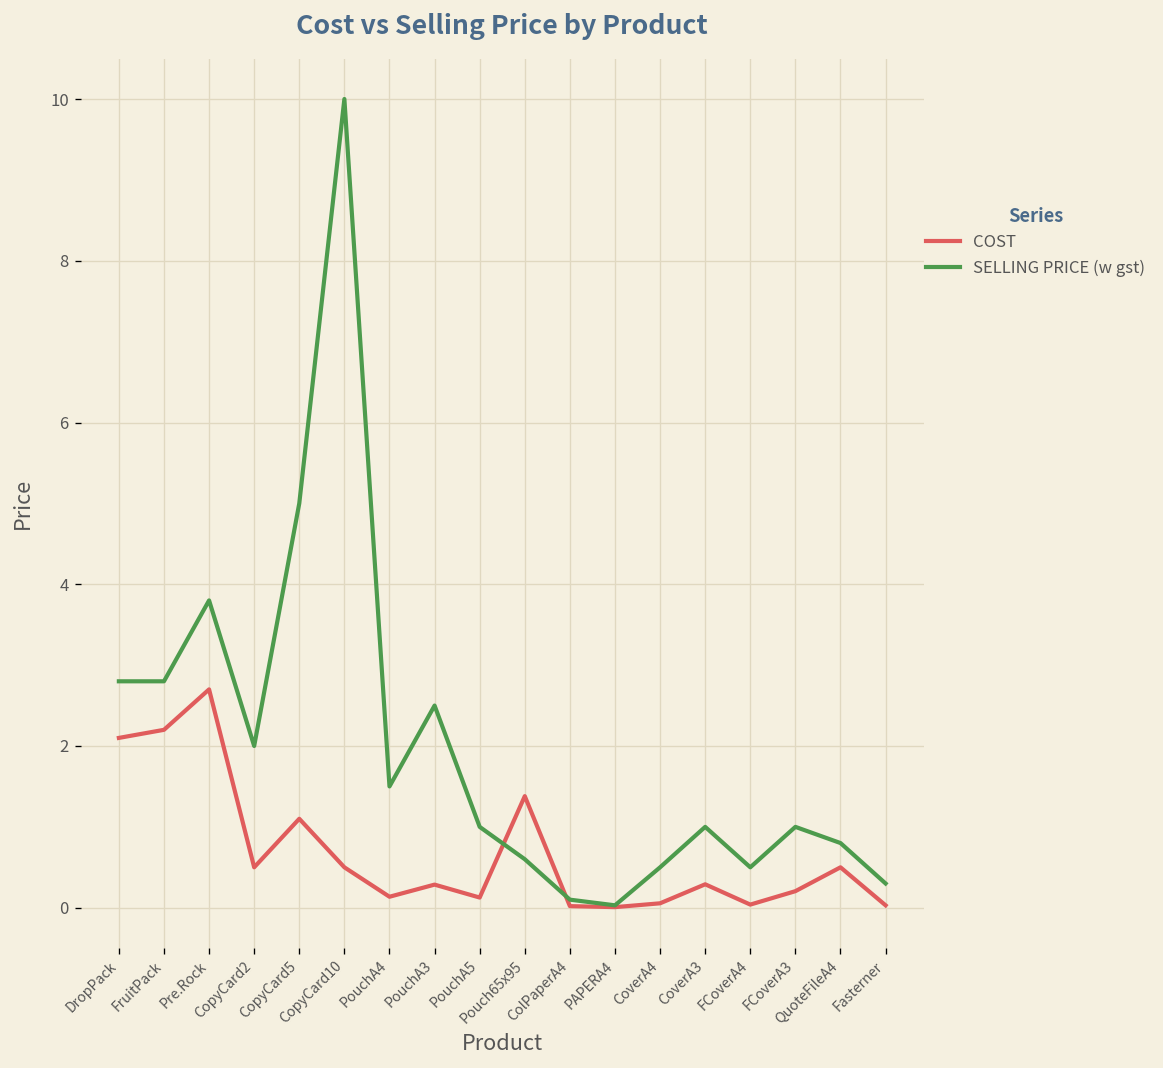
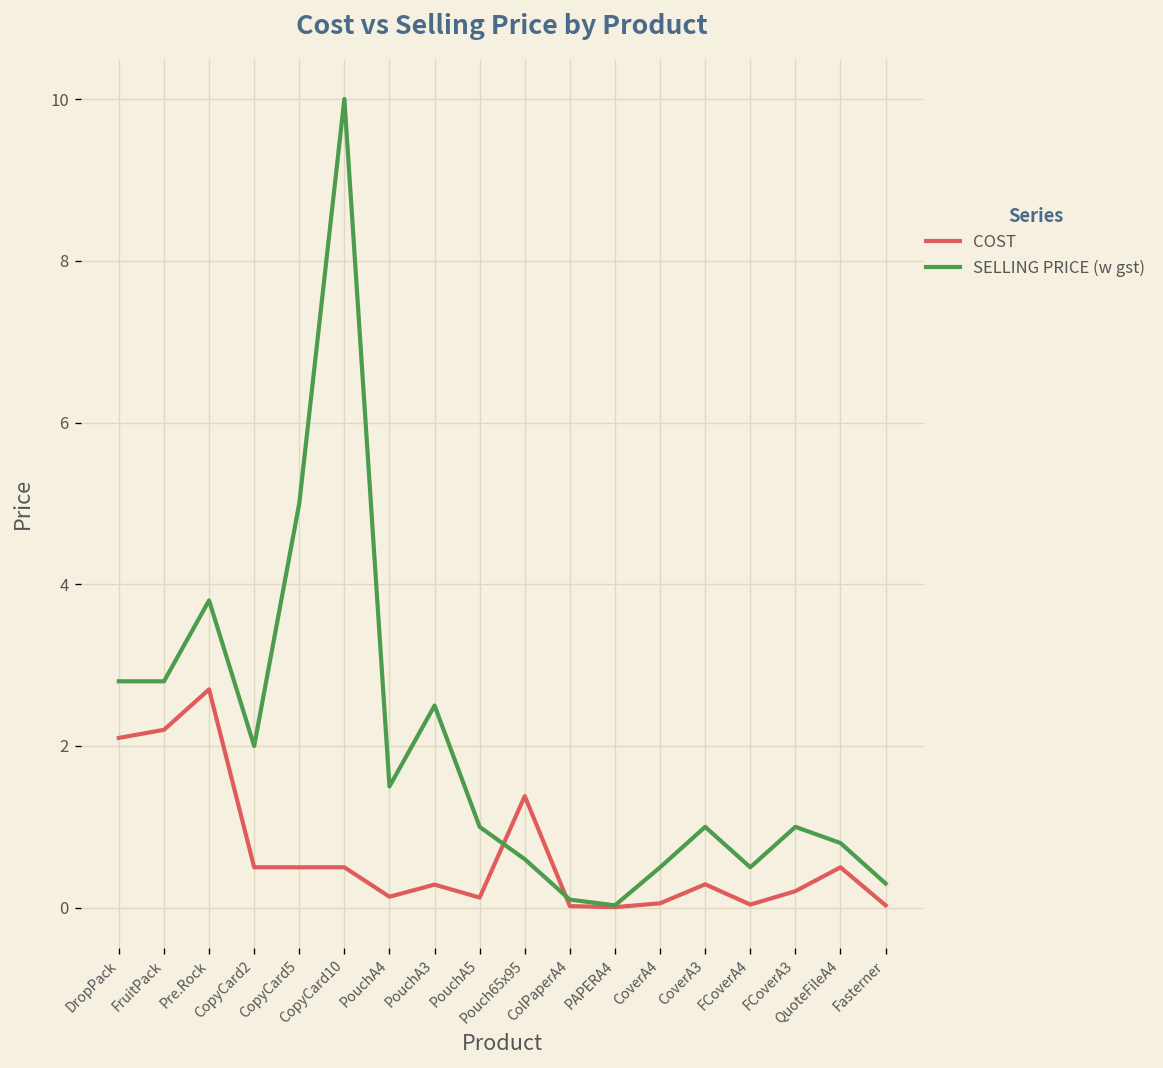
  {
    "COST": {
      "DropPack": 2.1,
      "FruitPack": 2.2,
      "Pre.Rock": 2.7,
      "CopyCard2": 0.5,
-     "CopyCard5": 1.1,
+     "CopyCard5": 0.5,
      "CopyCard10": 0.5,
      "PouchA4": 0.1,
      "PouchA3": 0.3,
      "PouchA5": 0.1,
      "Pouch65x95": 1.4,
      "ColPaperA4": 0.0,
      "CoverA4": 0.1,
      "CoverA3": 0.3,
      "FCoverA4": 0.0,
      "FCoverA3": 0.2,
      "QuoteFileA4": 0.5,
      "Fasterner": 0.0
    },
    "SELLING PRICE (w gst)": {
      "DropPack": 2.8,
      "FruitPack": 2.8,
      "Pre.Rock": 3.8,
      "CopyCard2": 2.0,
      "CopyCard5": 5.0,
      "CopyCard10": 10.0,
      "PouchA4": 1.5,
      "PouchA3": 2.5,
      "PouchA5": 1.0,
      "Pouch65x95": 0.6,
      "ColPaperA4": 0.1,
      "CoverA4": 0.5,
      "CoverA3": 1.0,
      "FCoverA4": 0.5,
      "FCoverA3": 1.0,
      "QuoteFileA4": 0.8,
      "Fasterner": 0.3
    }
  }
